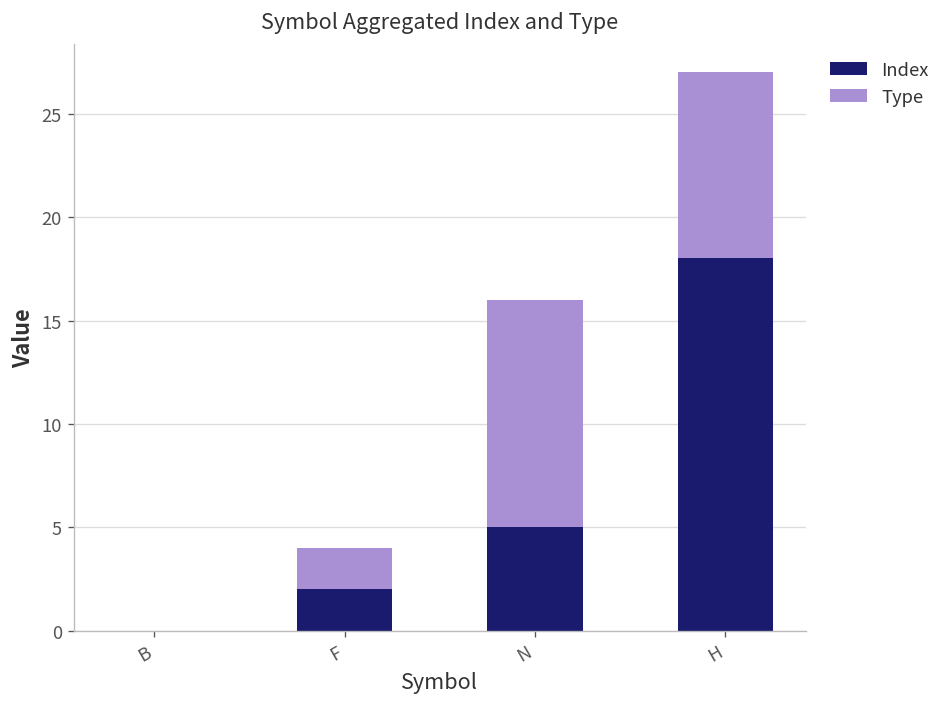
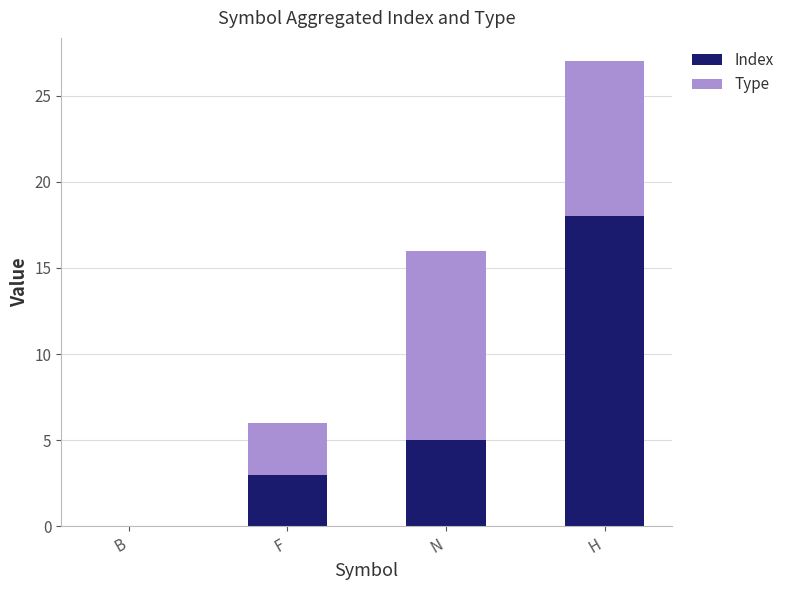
  {
    "Index": {
      "B": 0,
-     "F": 2,
+     "F": 3,
      "N": 5,
      "H": 18
    },
    "Type": {
      "B": 0,
-     "F": 2,
+     "F": 3,
      "N": 11,
      "H": 9
    }
  }
